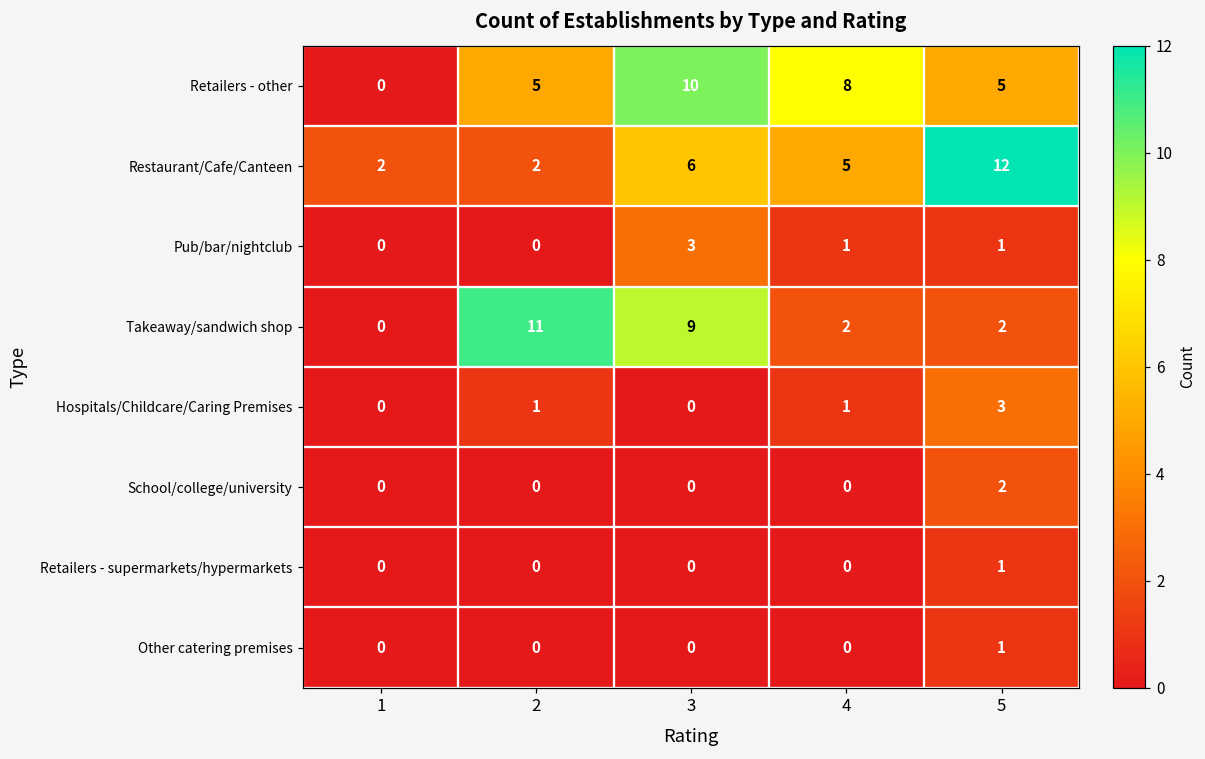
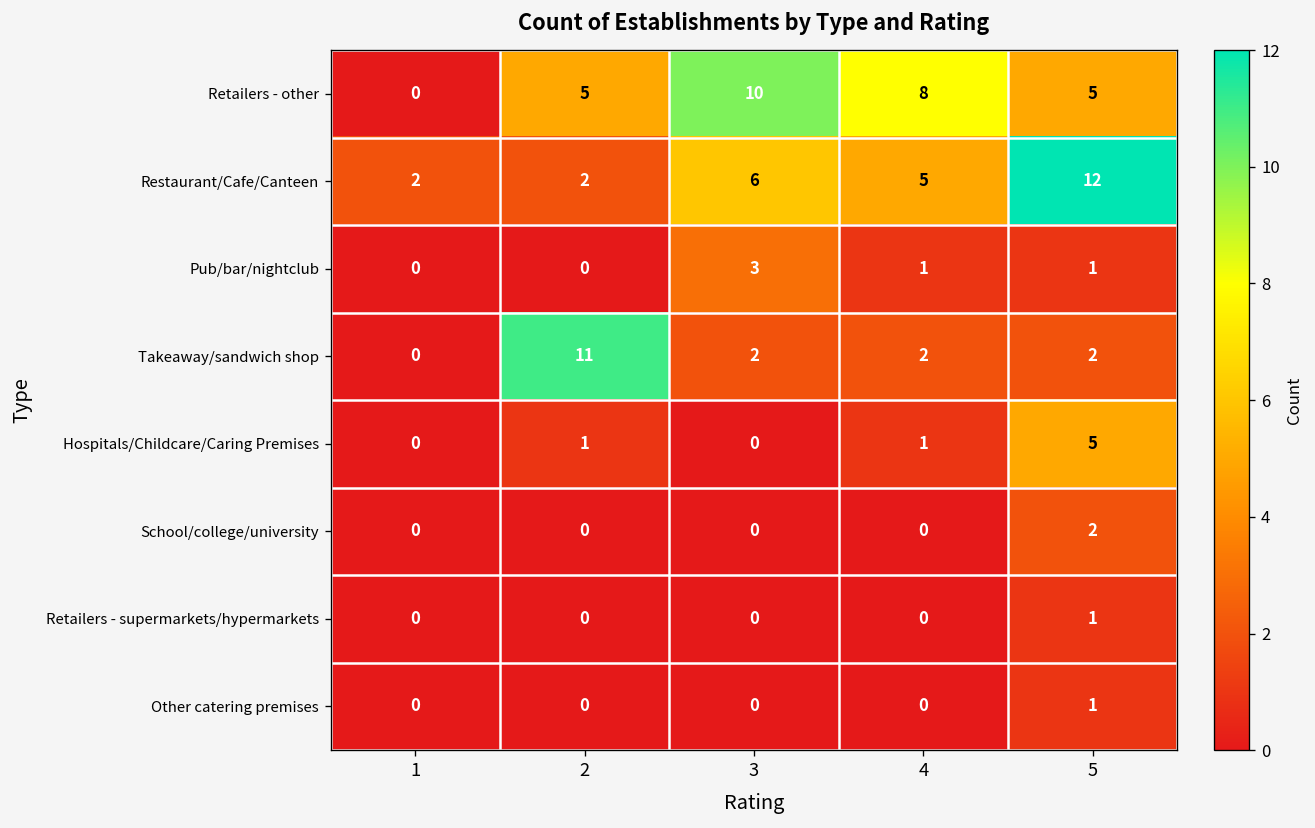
  {
    "Retailers - other": {
      "1": 0,
      "2": 5,
      "3": 10,
      "4": 8,
      "5": 5
    },
    "Restaurant/Cafe/Canteen": {
      "1": 2,
      "2": 2,
      "3": 6,
      "4": 5,
      "5": 12
    },
    "Pub/bar/nightclub": {
      "1": 0,
      "2": 0,
      "3": 3,
      "4": 1,
      "5": 1
    },
    "Takeaway/sandwich shop": {
      "1": 0,
      "2": 11,
-     "3": 9,
+     "3": 2,
      "4": 2,
      "5": 2
    },
    "Hospitals/Childcare/Caring Premises": {
      "1": 0,
      "2": 1,
      "3": 0,
      "4": 1,
-     "5": 3
+     "5": 5
    },
    "School/college/university": {
      "1": 0,
      "2": 0,
      "3": 0,
      "4": 0,
      "5": 2
    },
    "Retailers - supermarkets/hypermarkets": {
      "1": 0,
      "2": 0,
      "3": 0,
      "4": 0,
      "5": 1
    },
    "Other catering premises": {
      "1": 0,
      "2": 0,
      "3": 0,
      "4": 0,
      "5": 1
    }
  }
